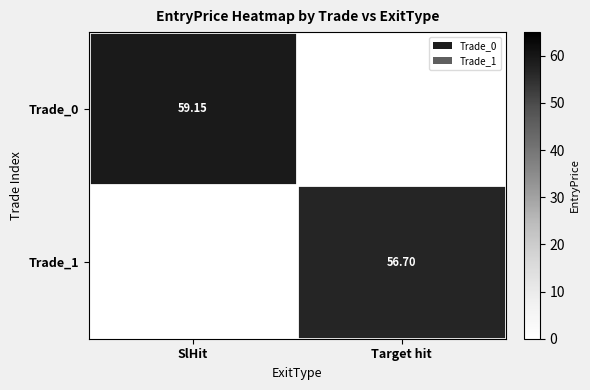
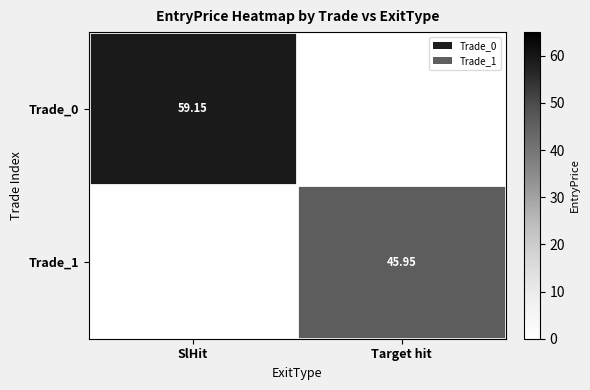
  {
    "Trade_0": {
      "SlHit": 59.15
    },
    "Trade_1": {
-     "Target hit": 56.70
+     "Target hit": 45.95
    }
  }
